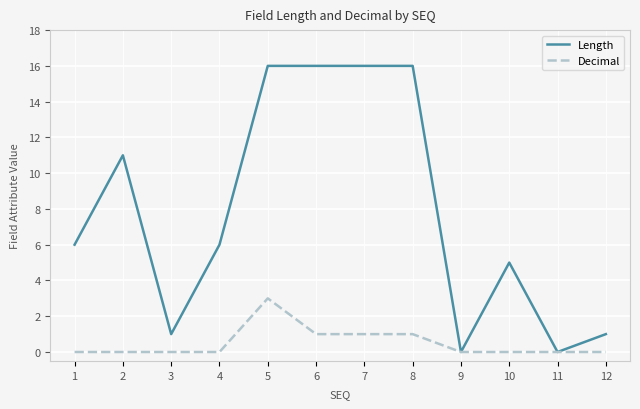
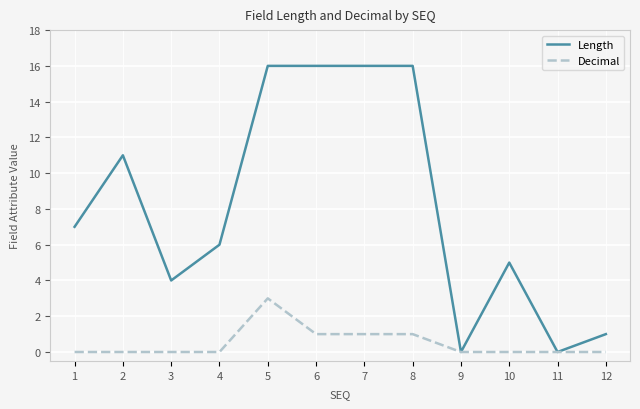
  {
    "Length": {
-     "1": 6,
+     "1": 7,
      "2": 11,
-     "3": 1,
+     "3": 4,
      "4": 6,
      "5": 16,
      "6": 16,
      "7": 16,
      "8": 16,
      "10": 5,
      "12": 1
    },
    "Decimal": {
      "1": 0,
      "2": 0,
      "3": 0,
      "4": 0,
      "5": 3,
      "6": 1,
      "7": 1,
      "8": 1,
      "10": 0,
      "12": 0
    }
  }
